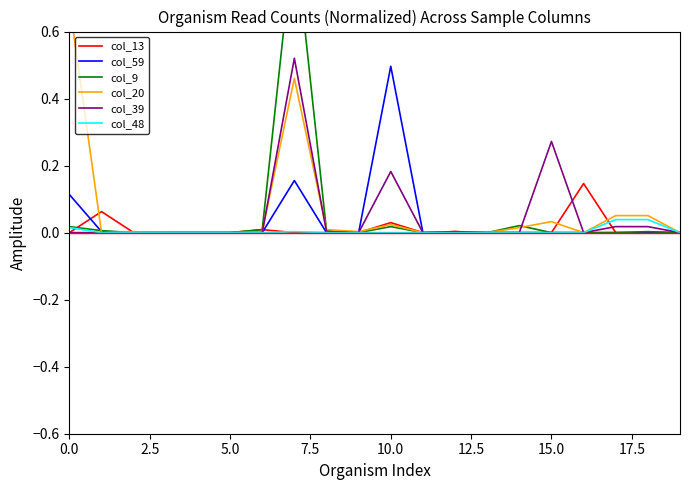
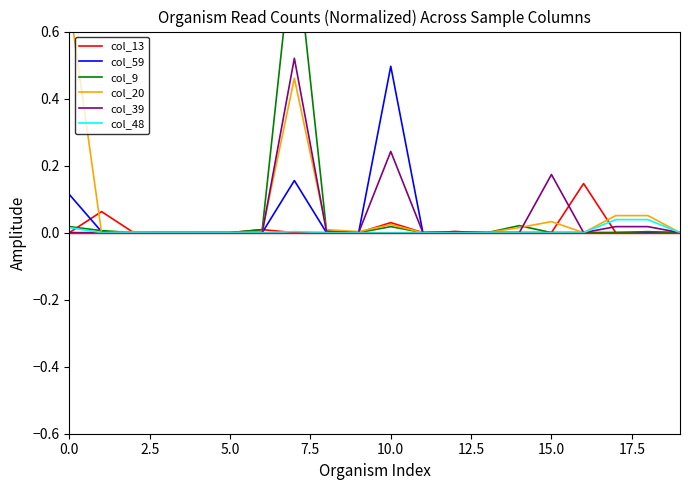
  {
    "col_59": {
      "0.0": 0.11,
      "10.0": 0.50
    },
    "col_20": {
      "15.0": 0.03
    },
    "col_39": {
-     "10.0": 0.18,
-     "15.0": 0.27
+     "10.0": 0.24,
+     "15.0": 0.17
    },
    "col_48": {
      "10.0": 0.00
    }
  }
